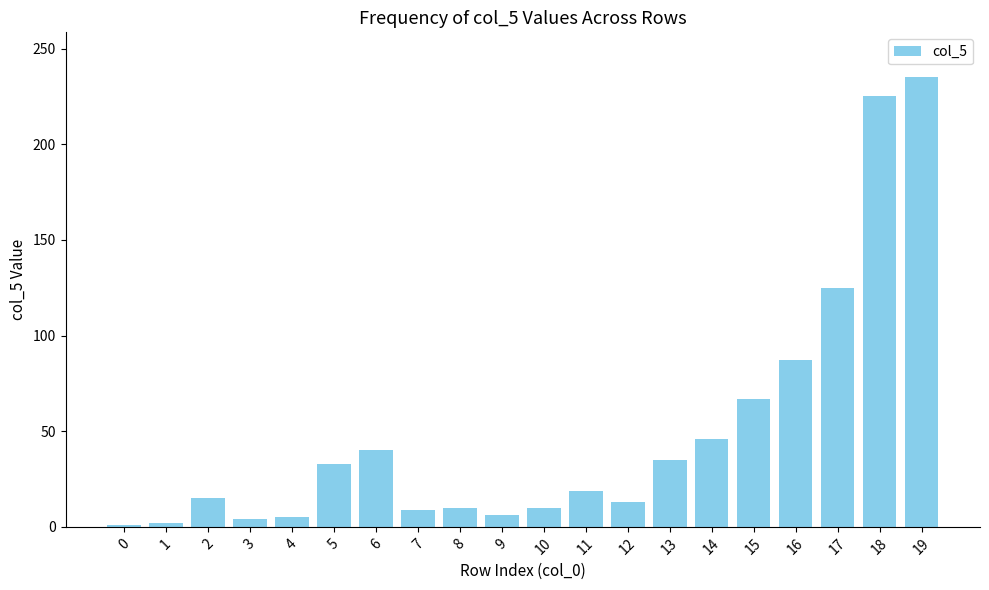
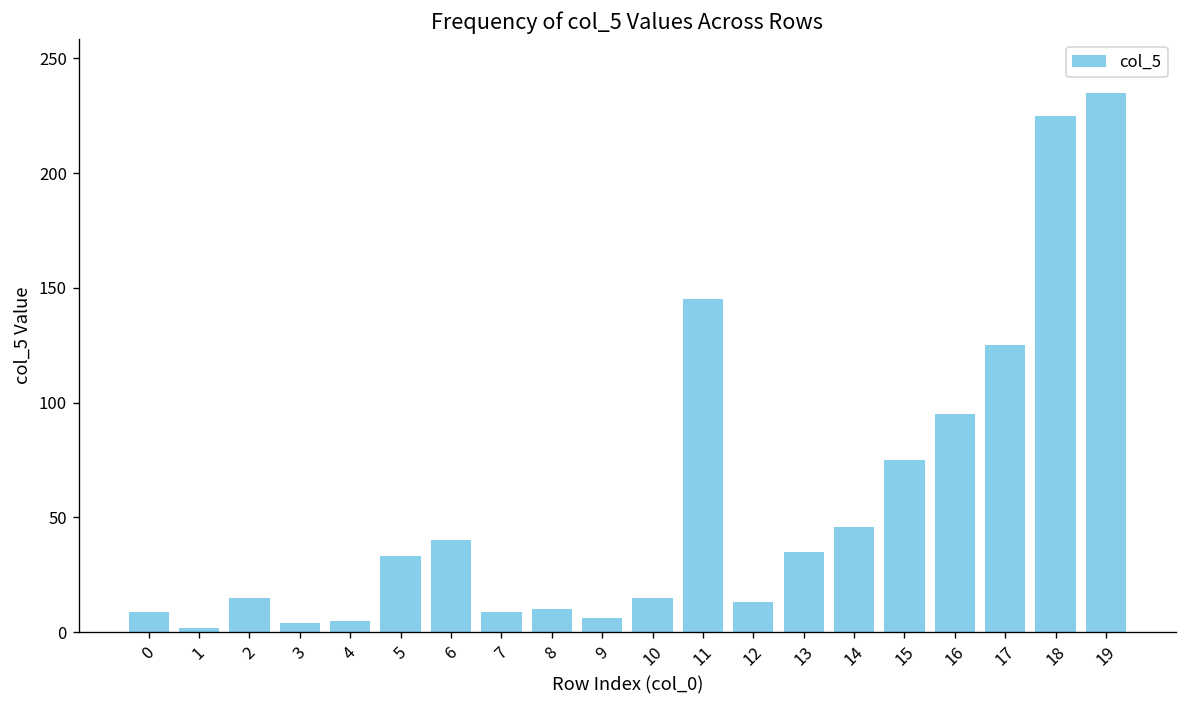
  {
-   "0": 1,
+   "0": 9,
    "1": 2,
    "2": 15,
    "3": 4,
    "4": 5,
    "5": 33,
    "6": 40,
    "7": 9,
    "8": 10,
    "9": 6,
-   "10": 10,
-   "11": 19,
+   "10": 15,
+   "11": 145,
    "12": 13,
    "13": 35,
    "14": 46,
-   "15": 67,
-   "16": 87,
+   "15": 75,
+   "16": 95,
    "17": 125,
    "18": 225,
    "19": 235
  }
